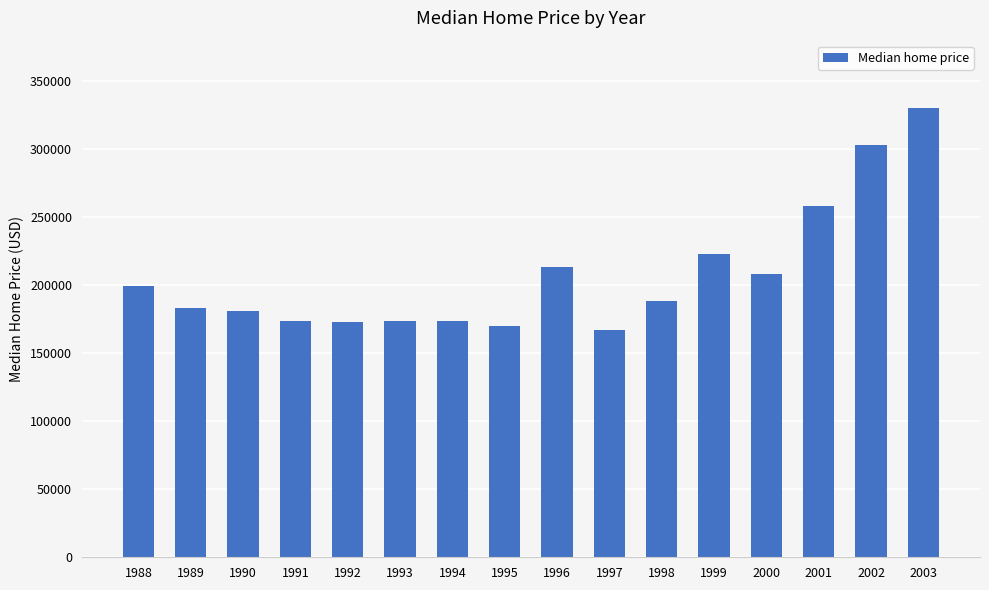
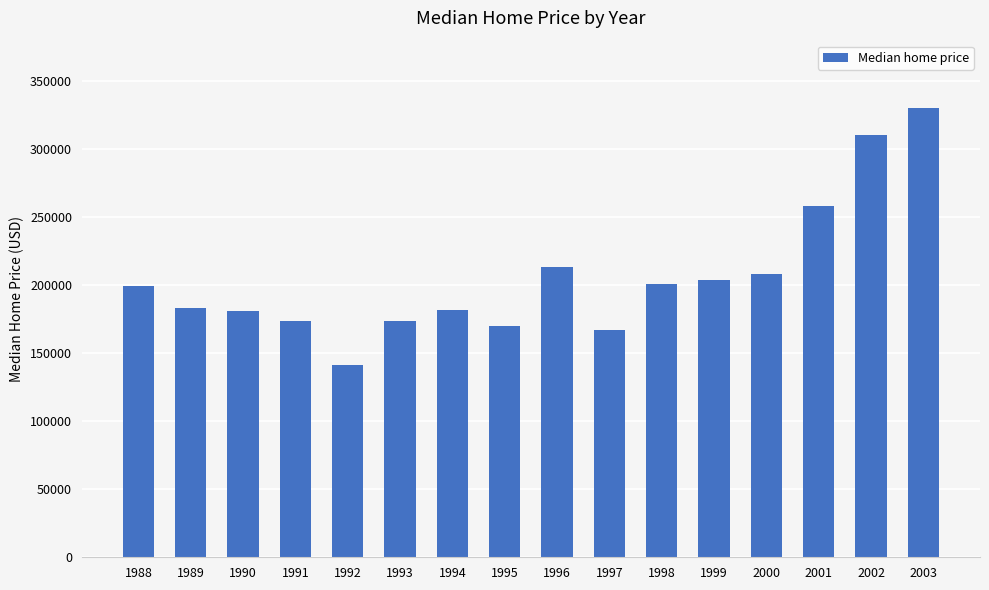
  {
    "1988": 199000,
    "1989": 183000,
    "1990": 181000,
    "1991": 174000,
-   "1992": 173000,
+   "1992": 141000,
    "1993": 173000,
-   "1994": 173000,
+   "1994": 182000,
    "1995": 170000,
    "1996": 213000,
    "1997": 167000,
-   "1998": 188000,
-   "1999": 222000,
+   "1998": 201000,
+   "1999": 203000,
    "2000": 208000,
    "2001": 258000,
-   "2002": 303000,
+   "2002": 310000,
    "2003": 330000
  }
